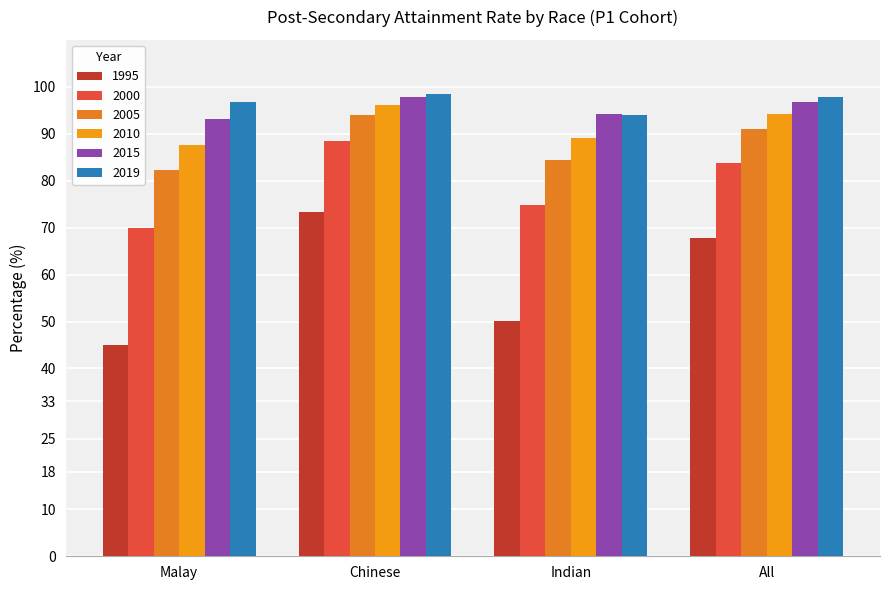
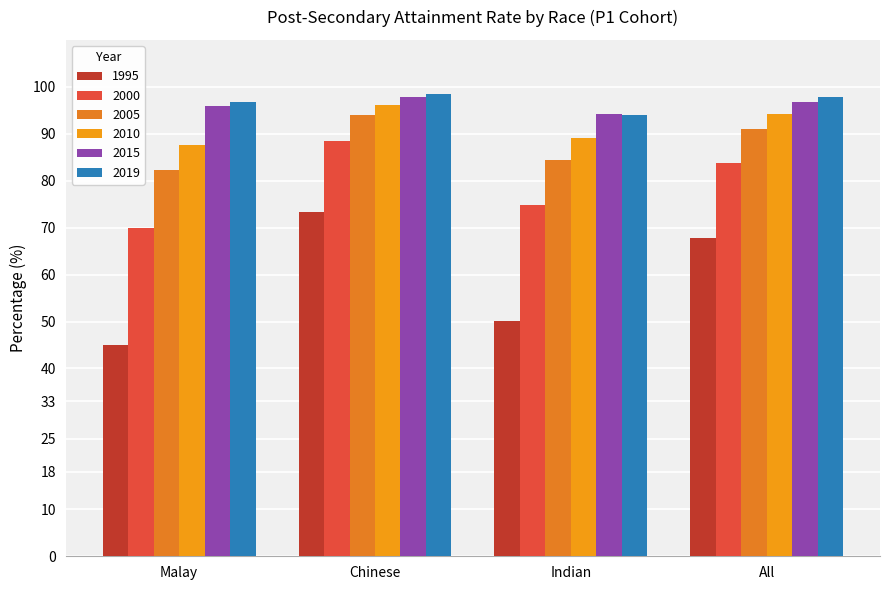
  {
    "2015": {
-     "Malay": 93,
+     "Malay": 96,
      "Chinese": 98,
      "Indian": 94,
      "All": 97
    },
    "2019": {
      "Malay": 97,
      "Chinese": 99,
      "Indian": 94,
      "All": 98
    }
  }
